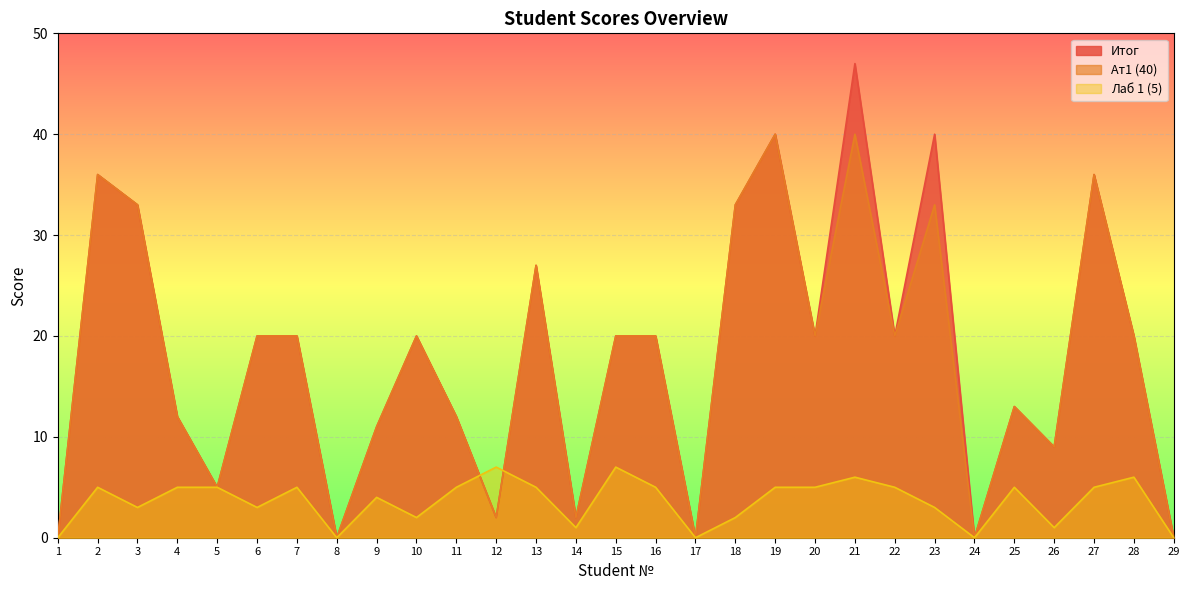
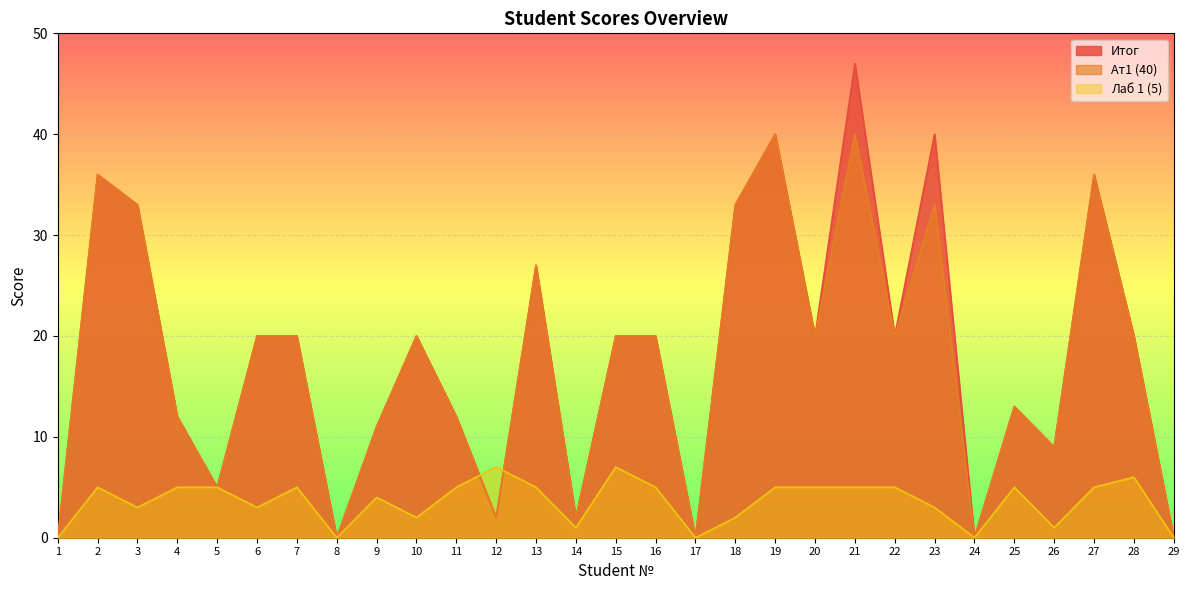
  {
    "Лаб 1 (5)": {
      "2": 5,
      "3": 3,
      "4": 5,
      "6": 3,
      "7": 5,
      "9": 4,
      "10": 2,
      "11": 5,
      "12": 7,
      "13": 5,
      "14": 1,
      "15": 7,
      "16": 5,
      "18": 2,
      "19": 5,
      "20": 5,
-     "21": 6,
+     "21": 5,
      "22": 5,
      "23": 3,
      "25": 5,
      "26": 1,
      "27": 5,
      "28": 6
    }
  }
